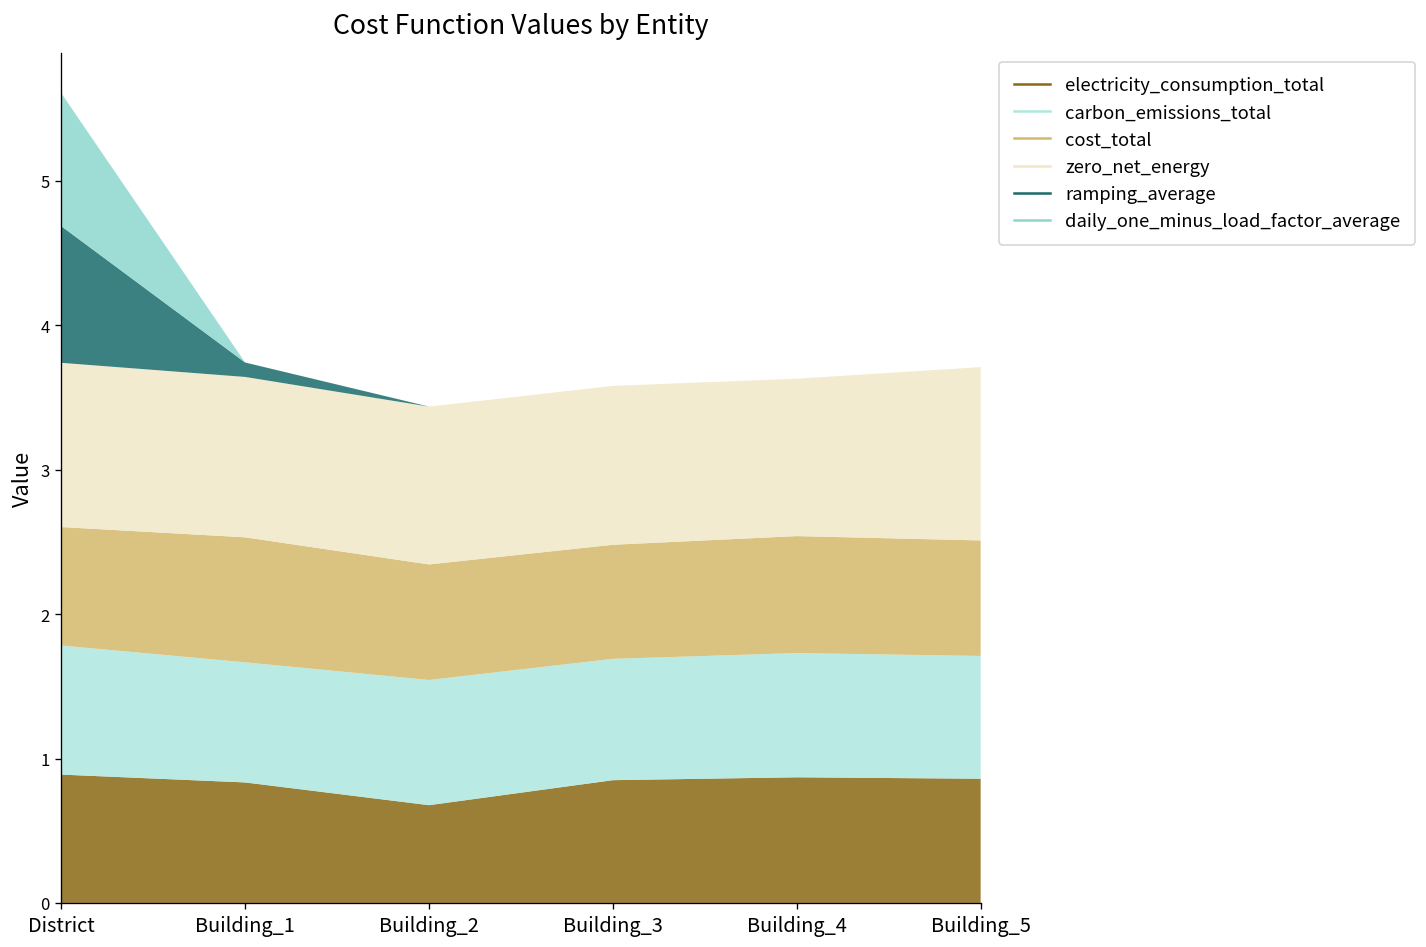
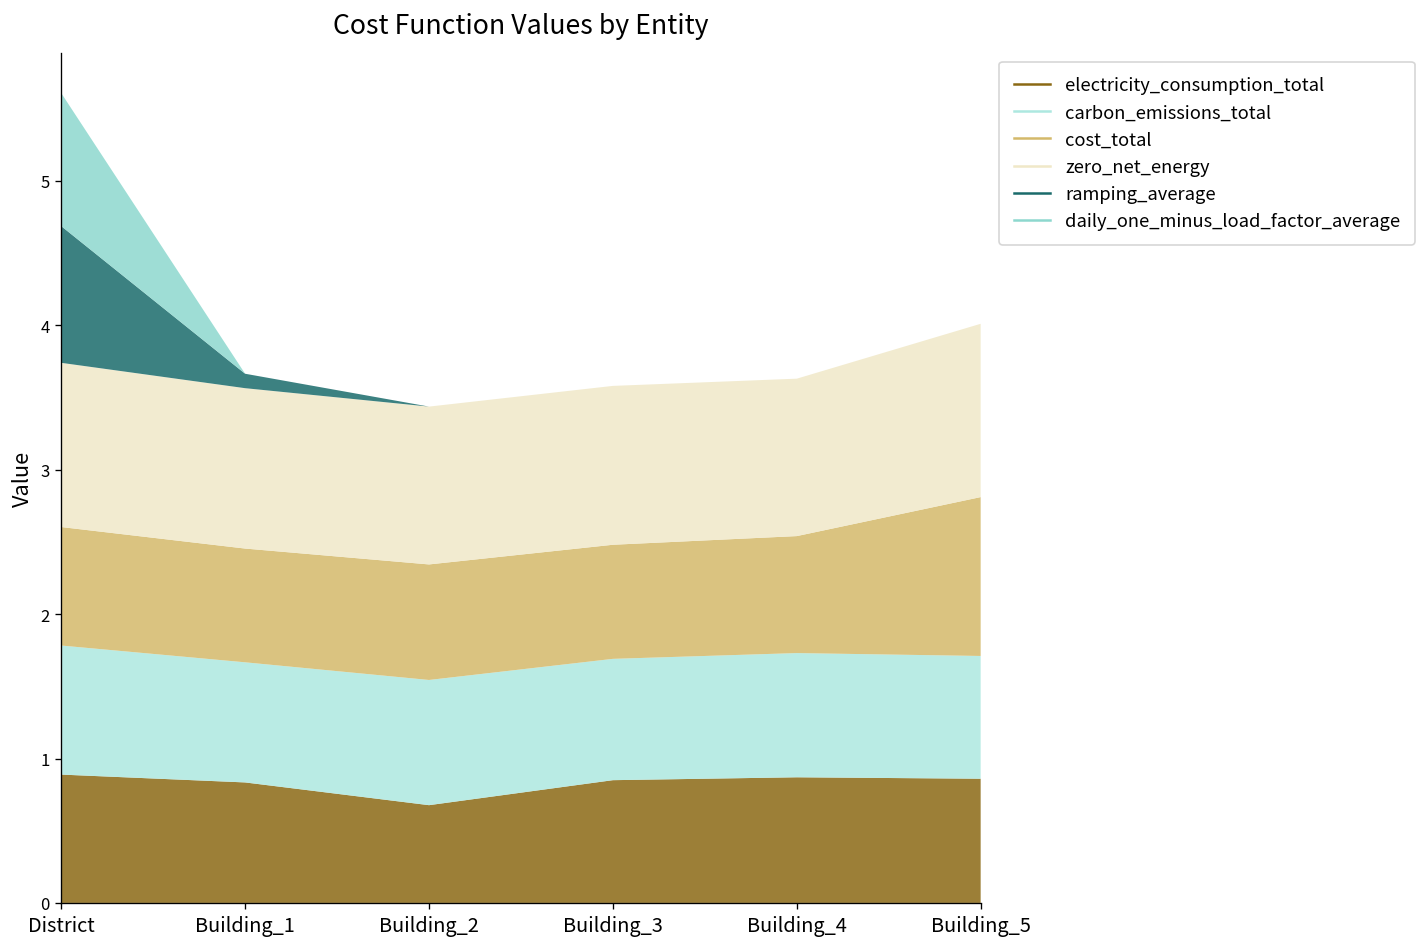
  {
    "electricity_consumption_total": {
      "District": 0.89,
      "Building_1": 0.83,
      "Building_2": 0.68,
      "Building_3": 0.85,
      "Building_4": 0.87,
      "Building_5": 0.86
    },
    "cost_total": {
      "District": 0.82,
-     "Building_1": 0.87,
+     "Building_1": 0.79,
      "Building_2": 0.80,
      "Building_3": 0.79,
      "Building_4": 0.81,
-     "Building_5": 0.8
+     "Building_5": 1.1
    },
    "zero_net_energy": {
      "District": 1.14,
      "Building_1": 1.11
    },
    "ramping_average": {
      "District": 0.95
    }
  }
